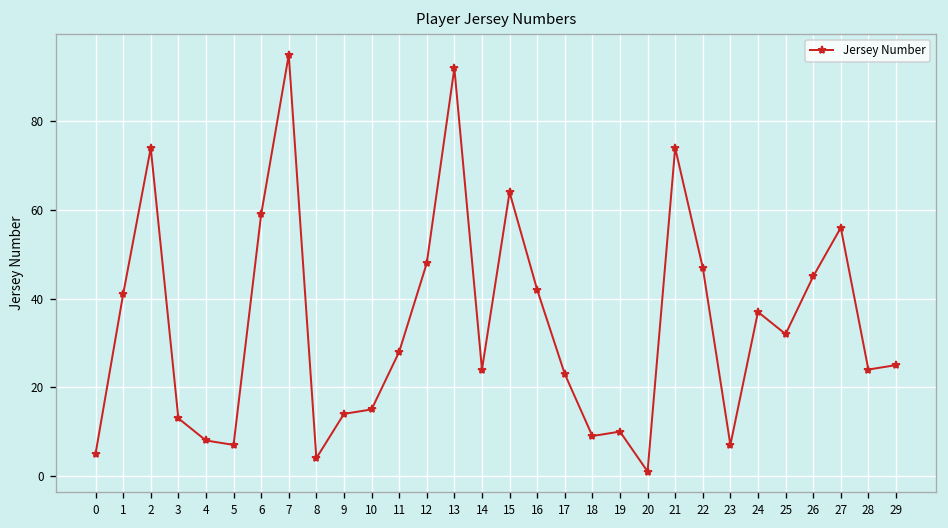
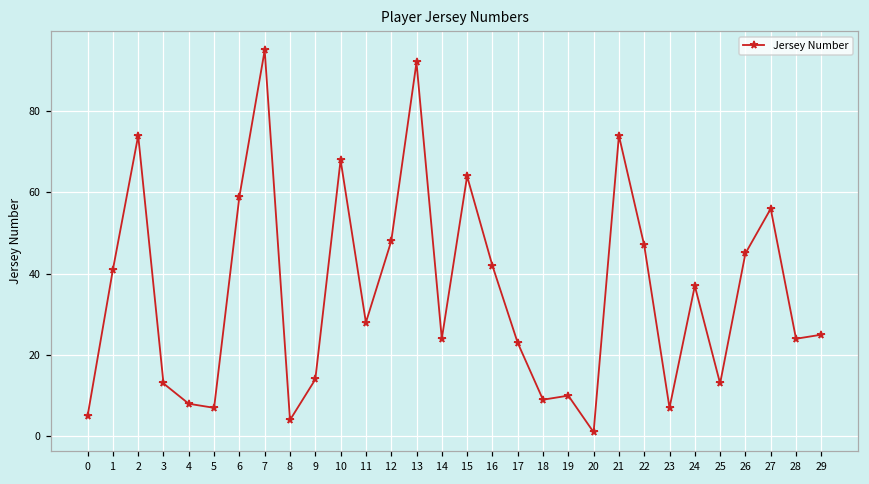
  {
    "0": 5,
    "1": 41,
    "2": 74,
    "3": 13,
    "4": 8,
    "5": 7,
    "6": 59,
    "7": 95,
    "8": 4,
    "9": 14,
-   "10": 15,
+   "10": 68,
    "11": 28,
    "12": 48,
    "13": 92,
    "14": 24,
    "15": 64,
    "16": 42,
    "17": 23,
    "18": 9,
    "19": 10,
    "20": 1,
    "21": 74,
    "22": 47,
    "23": 7,
    "24": 37,
-   "25": 32,
+   "25": 13,
    "26": 45,
    "27": 56,
    "28": 24,
    "29": 25
  }
